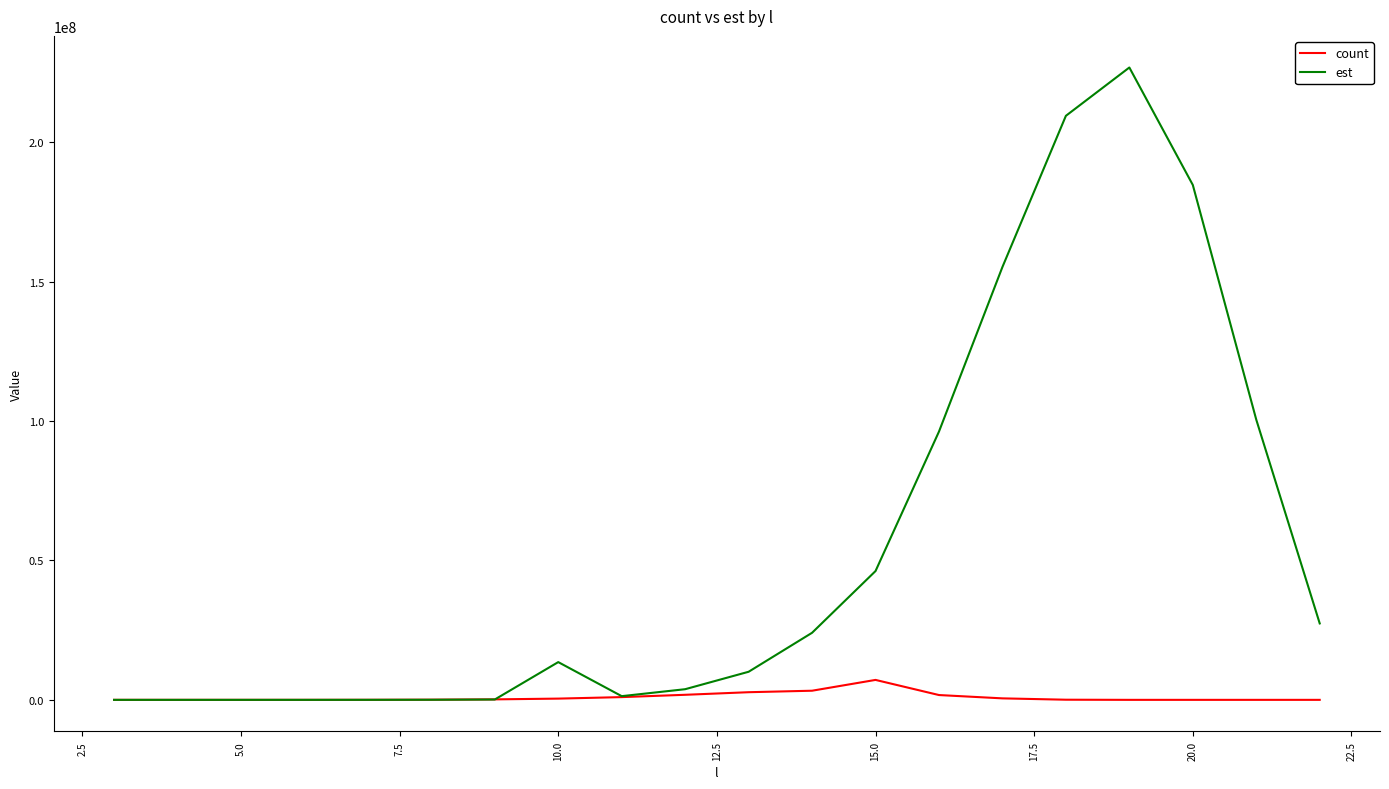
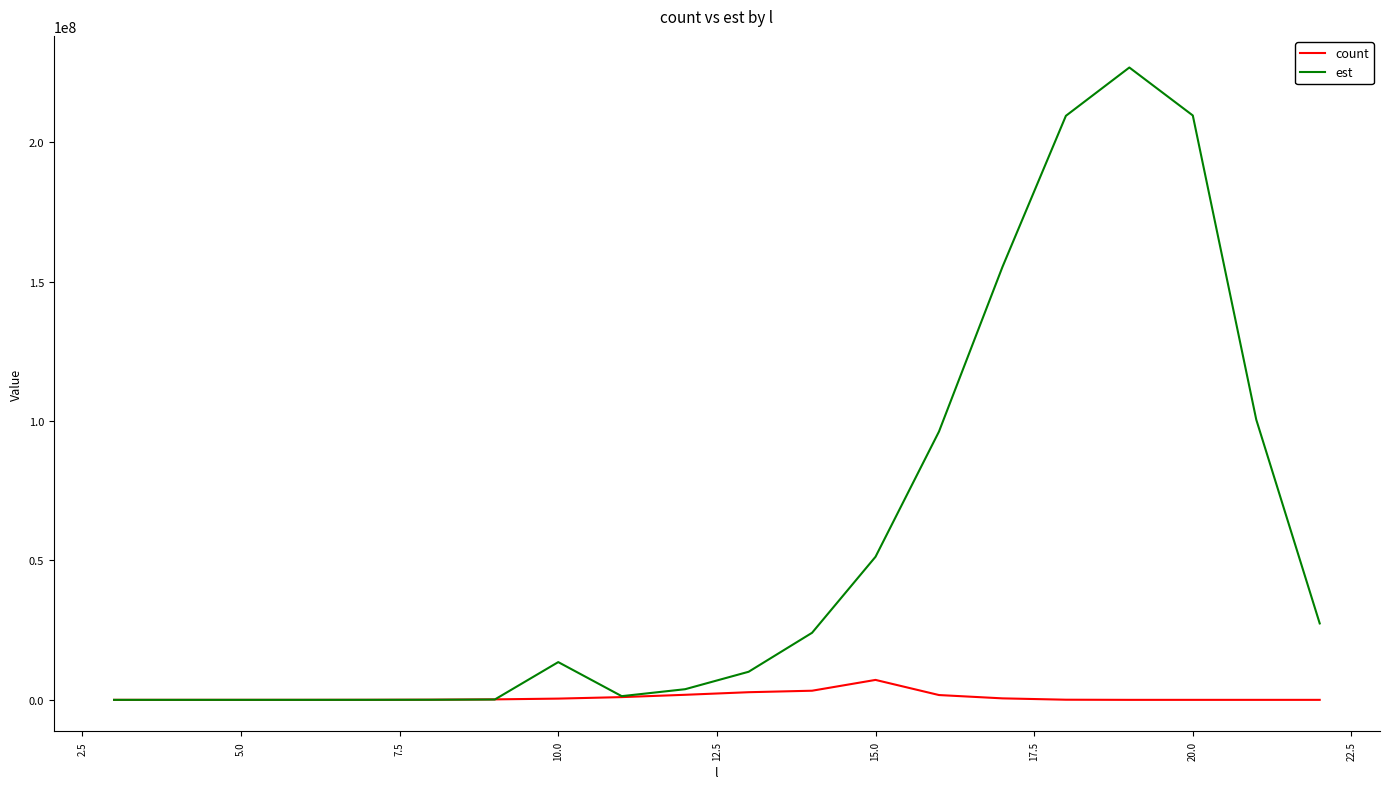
  {
    "count": {
      "10.0": 0,
      "15.0": 7000000,
      "20.0": 0
    },
    "est": {
      "10.0": 14000000,
-     "15.0": 46000000,
-     "20.0": 185000000
+     "15.0": 51000000,
+     "20.0": 210000000
    }
  }
